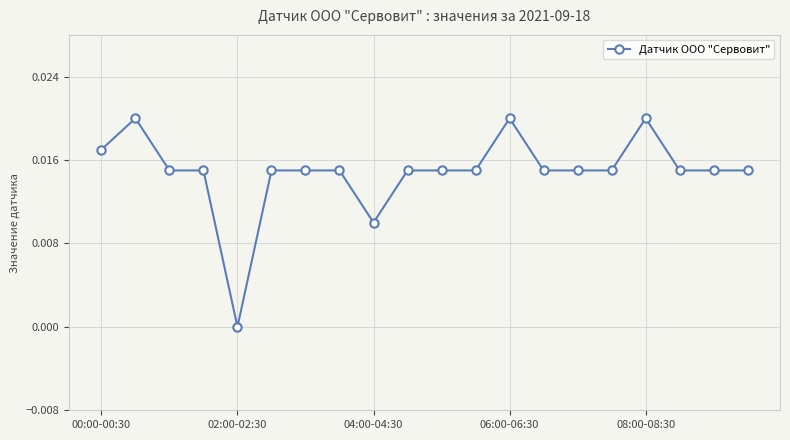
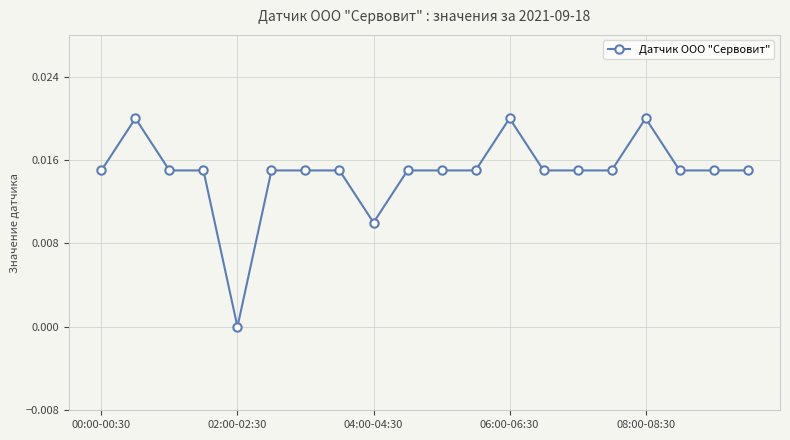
  {
-   "00:00-00:30": 0.017,
+   "00:00-00:30": 0.015,
    "02:00-02:30": 0.000,
    "04:00-04:30": 0.010,
    "06:00-06:30": 0.020,
    "08:00-08:30": 0.020
  }
